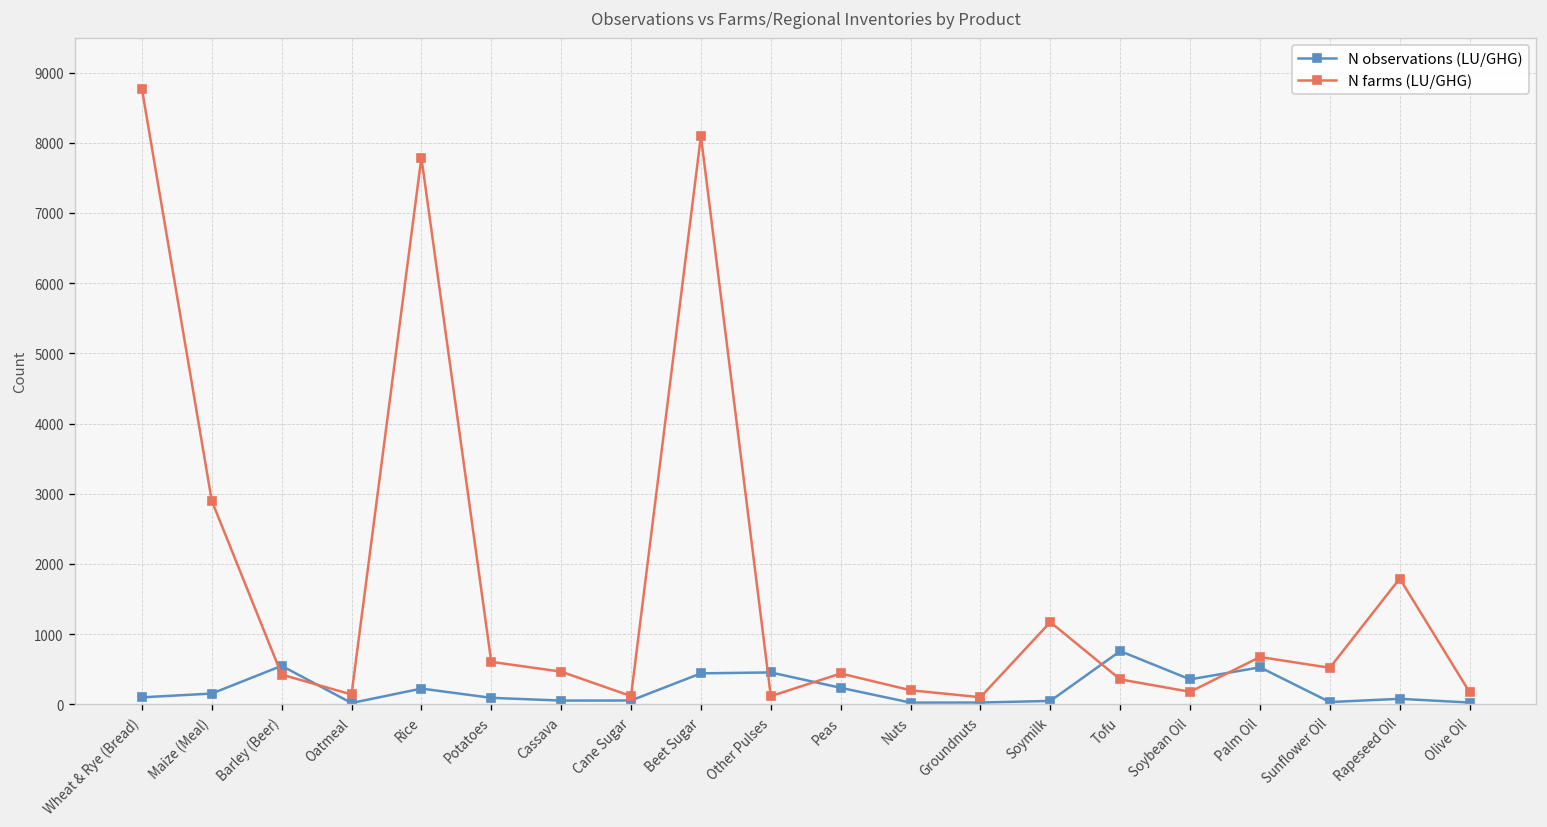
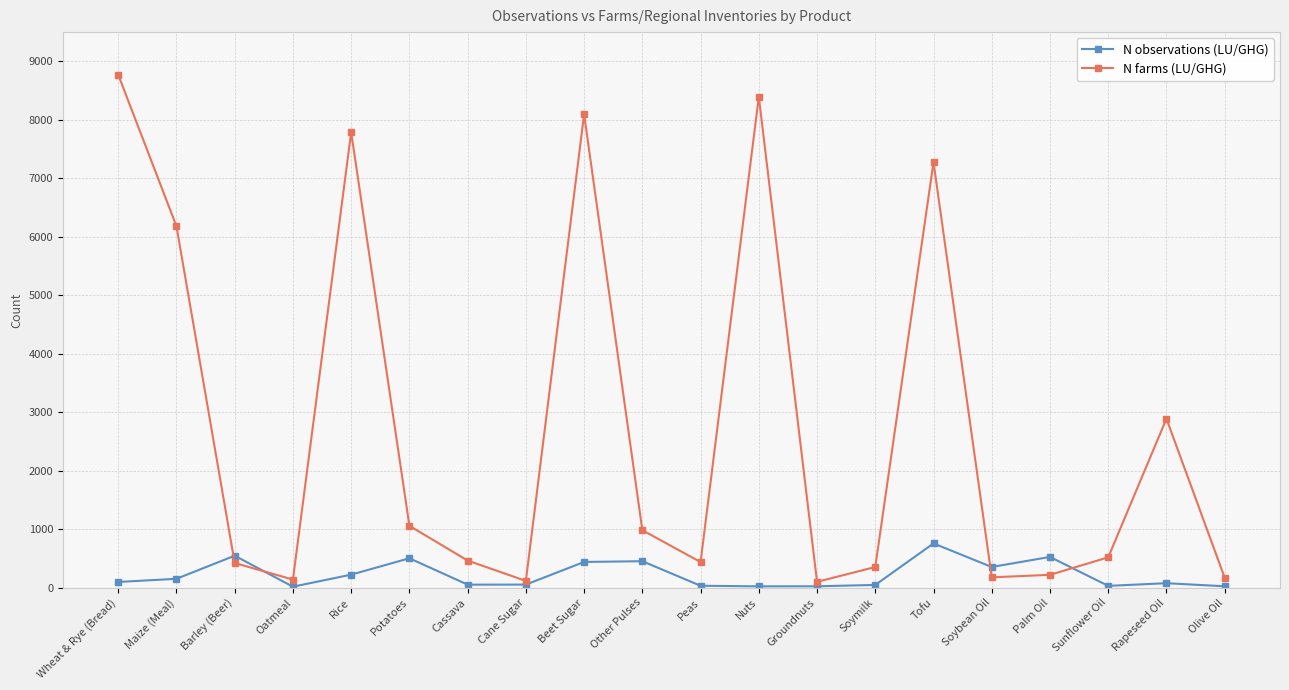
  {
    "N observations (LU/GHG)": {
      "Wheat & Rye (Bread)": 100,
      "Maize (Meal)": 200,
      "Barley (Beer)": 500,
      "Oatmeal": 0,
      "Rice": 200,
-     "Potatoes": 100,
+     "Potatoes": 500,
      "Cassava": 100,
      "Cane Sugar": 100,
      "Beet Sugar": 400,
      "Other Pulses": 500,
-     "Peas": 200,
+     "Peas": 0,
      "Nuts": 0,
      "Groundnuts": 0,
      "Soymilk": 0,
      "Tofu": 800,
      "Soybean Oil": 400,
      "Palm Oil": 500,
      "Sunflower Oil": 0,
      "Rapeseed Oil": 100,
      "Olive Oil": 0
    },
    "N farms (LU/GHG)": {
      "Wheat & Rye (Bread)": 8800,
-     "Maize (Meal)": 2900,
+     "Maize (Meal)": 6200,
      "Barley (Beer)": 400,
      "Oatmeal": 100,
      "Rice": 7800,
-     "Potatoes": 600,
+     "Potatoes": 1100,
      "Cassava": 500,
      "Cane Sugar": 100,
      "Beet Sugar": 8100,
-     "Other Pulses": 100,
+     "Other Pulses": 1000,
      "Peas": 400,
-     "Nuts": 200,
+     "Nuts": 8400,
      "Groundnuts": 100,
-     "Soymilk": 1200,
-     "Tofu": 400,
+     "Soymilk": 400,
+     "Tofu": 7300,
      "Soybean Oil": 200,
-     "Palm Oil": 700,
+     "Palm Oil": 200,
      "Sunflower Oil": 500,
-     "Rapeseed Oil": 1800,
+     "Rapeseed Oil": 2900,
      "Olive Oil": 200
    }
  }
